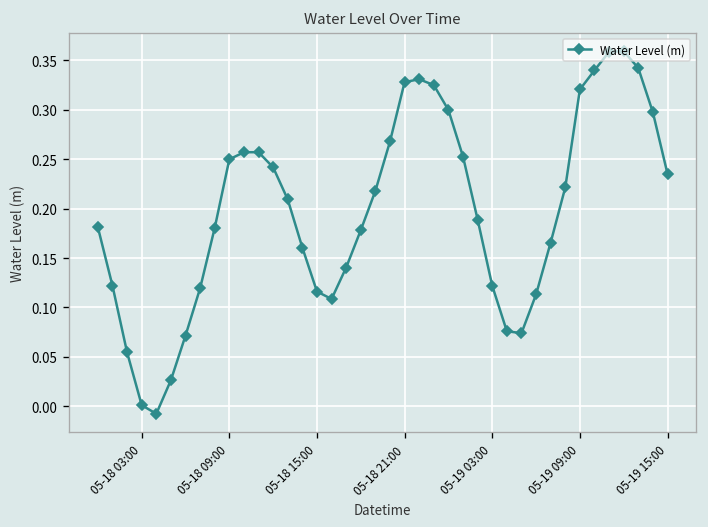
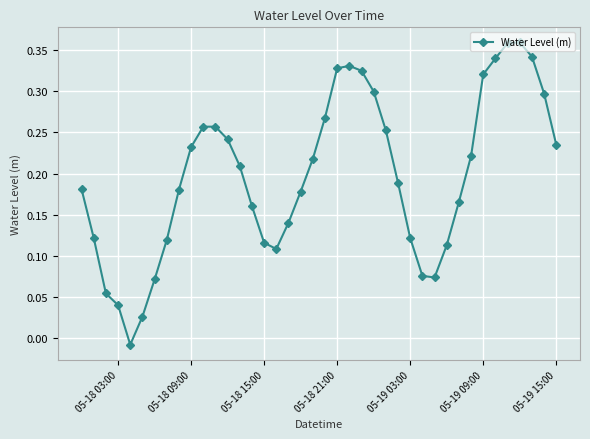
  {
-   "05-18 03:00": 0.00,
-   "05-18 09:00": 0.25,
+   "05-18 03:00": 0.04,
+   "05-18 09:00": 0.23,
    "05-18 15:00": 0.12,
    "05-18 21:00": 0.33,
    "05-19 03:00": 0.12,
    "05-19 09:00": 0.32,
    "05-19 15:00": 0.24
  }
